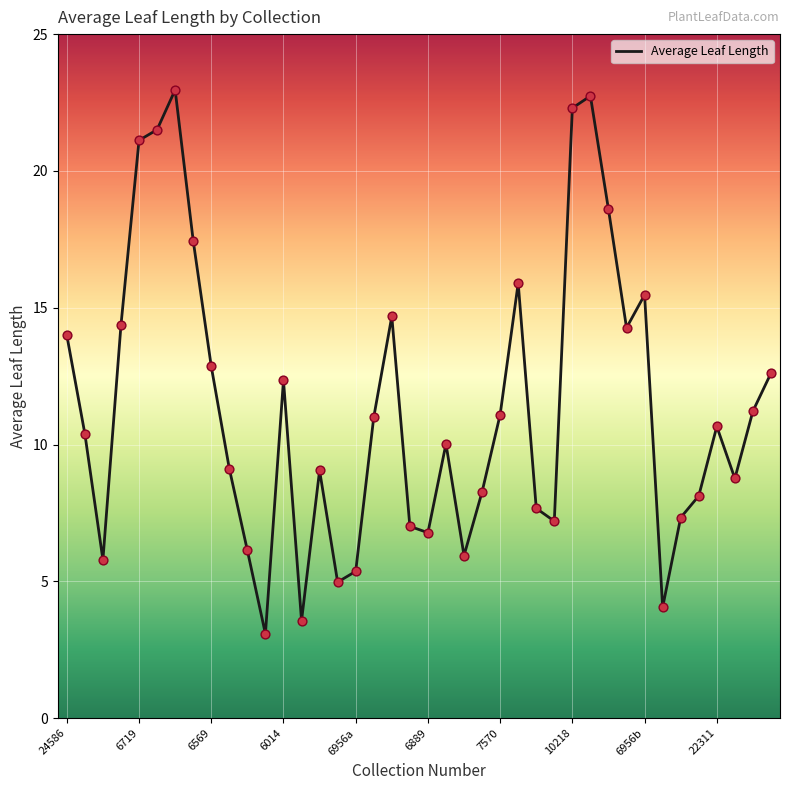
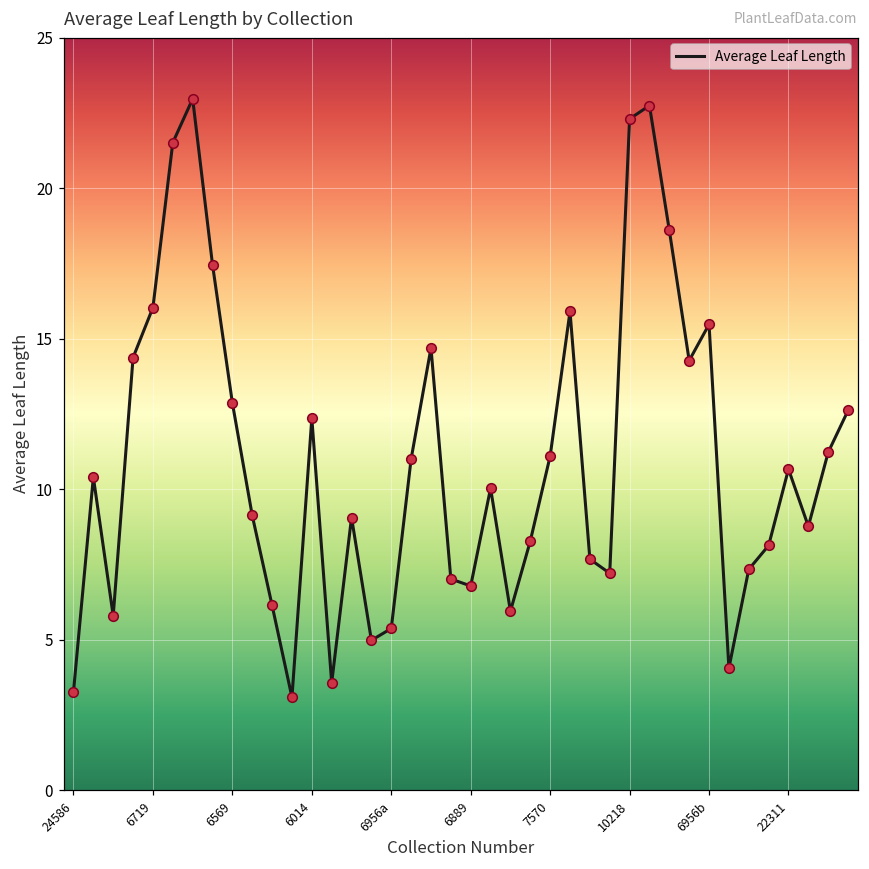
  {
-   "24586": 14.0,
-   "6719": 21.1,
+   "24586": 3.3,
+   "6719": 16.0,
    "6569": 12.9,
    "6014": 12.4,
    "6956a": 5.4,
    "6889": 6.8,
    "7570": 11.1,
    "10218": 22.3,
    "6956b": 15.5,
    "22311": 10.7
  }
